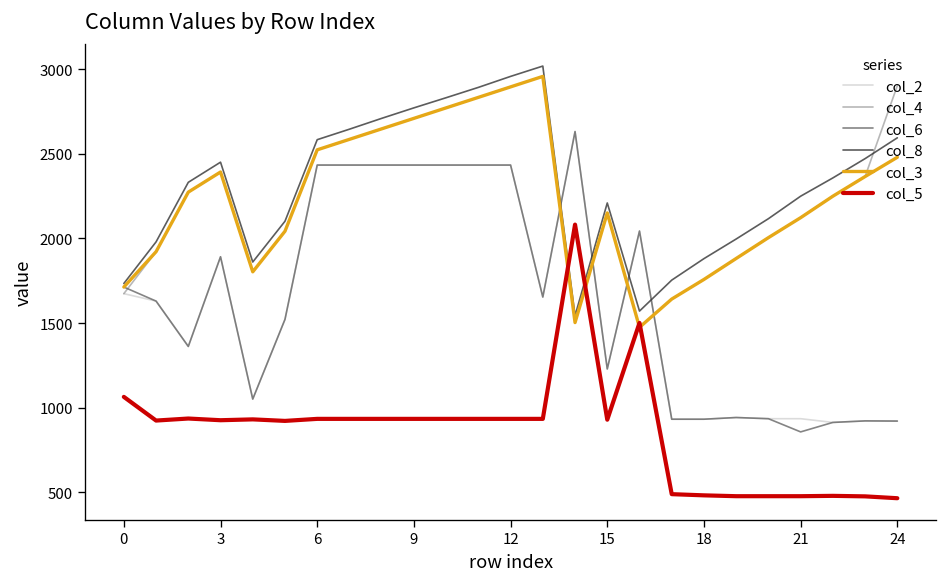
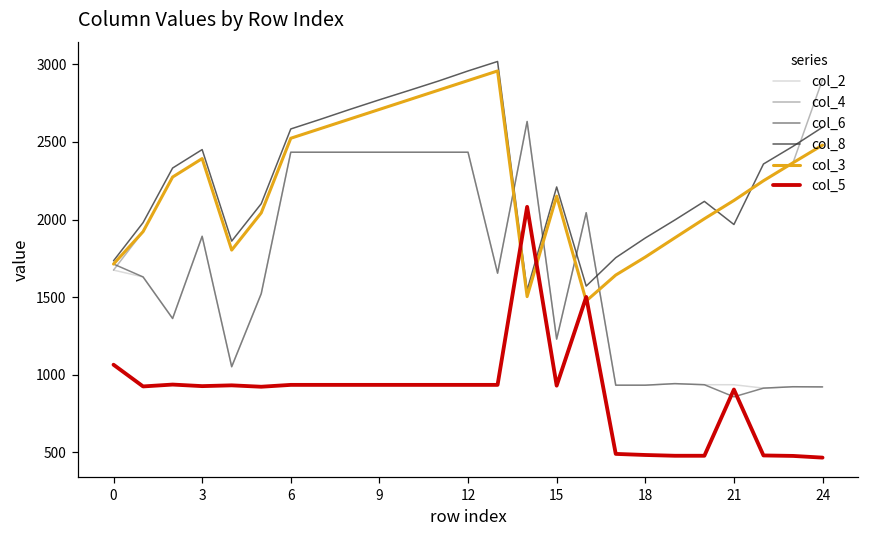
  {
    "col_2": {
      "21": 940
    },
    "col_4": {
      "24": 2900
    },
    "col_6": {
      "21": 860
    },
    "col_8": {
      "0": 1730,
      "3": 2450,
      "6": 2580,
      "9": 2770,
      "12": 2960,
      "15": 2210,
      "18": 1880,
-     "21": 2250,
+     "21": 1970,
      "24": 2600
    },
    "col_3": {
      "24": 2480
    },
    "col_5": {
      "0": 1060,
      "3": 930,
      "6": 930,
      "9": 930,
      "12": 930,
      "15": 930,
      "18": 480,
-     "21": 480,
+     "21": 900,
      "24": 470
    }
  }
